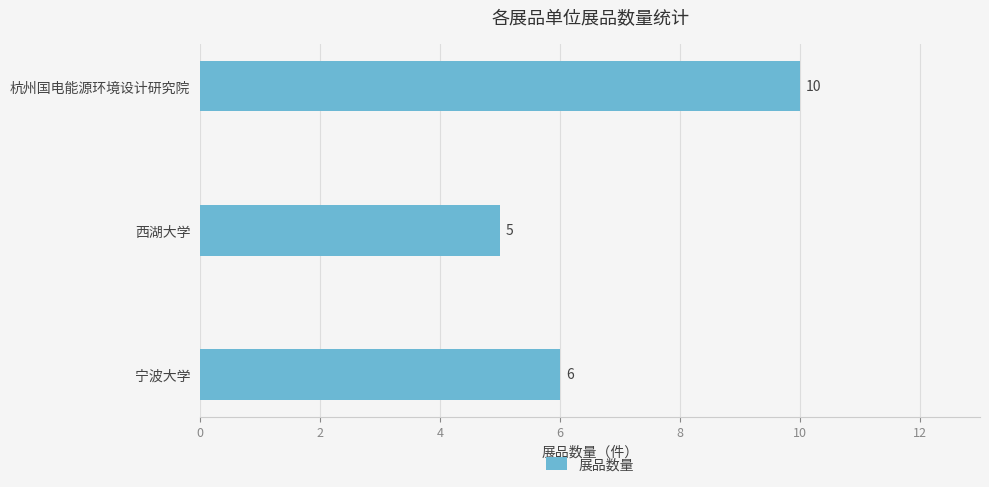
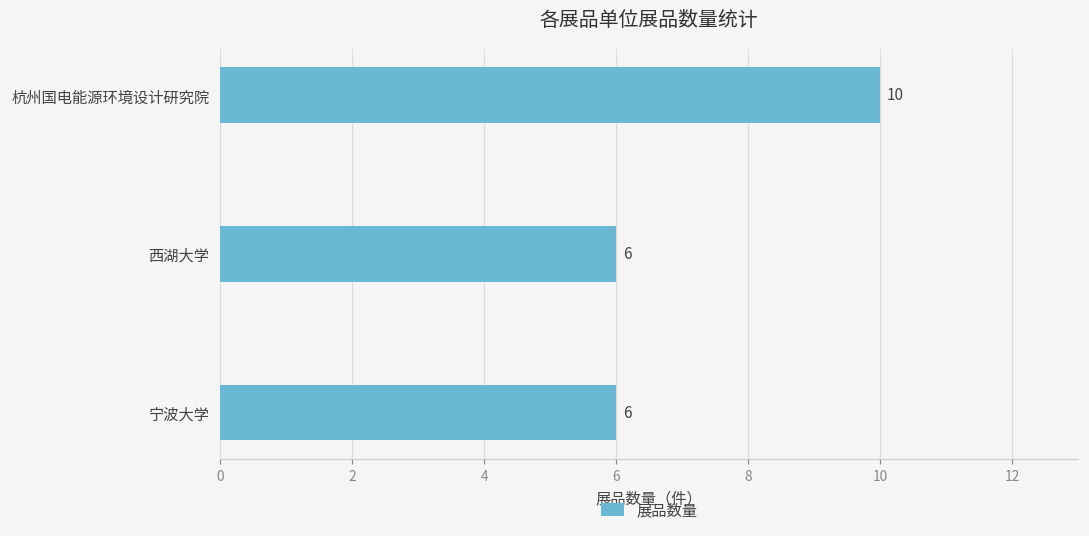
  {
    "杭州国电能源环境设计研究院": 10,
-   "西湖大学": 5,
+   "西湖大学": 6,
    "宁波大学": 6
  }
